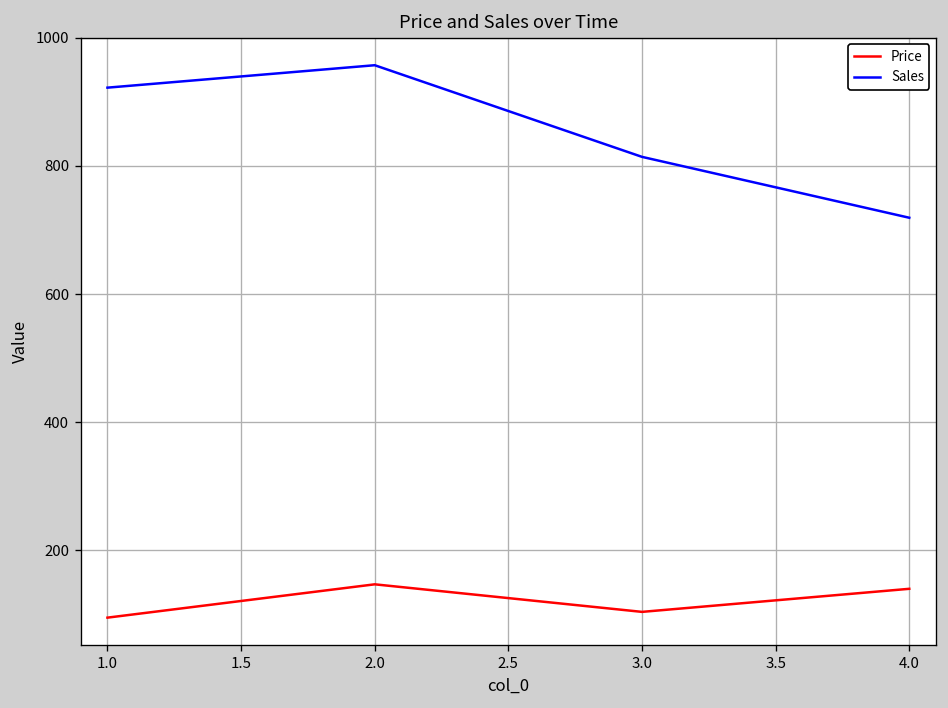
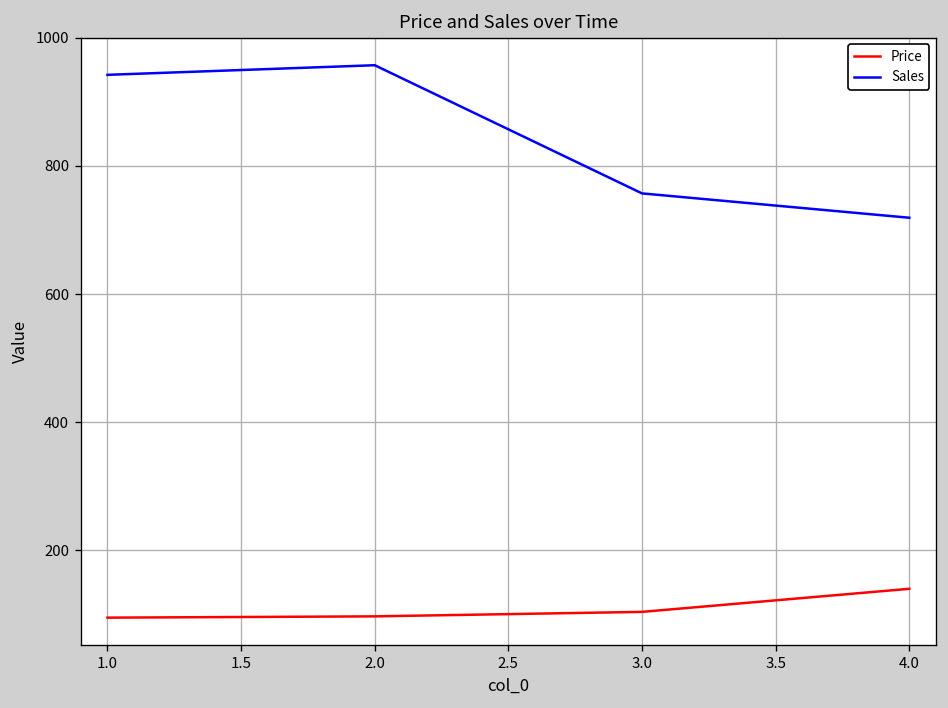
  {
    "Price": {
      "1.0": 100,
-     "2.0": 150,
+     "2.0": 100,
      "3.0": 100,
      "4.0": 140
    },
    "Sales": {
-     "1.0": 920,
+     "1.0": 940,
      "2.0": 960,
-     "3.0": 810,
+     "3.0": 760,
      "4.0": 720
    }
  }
